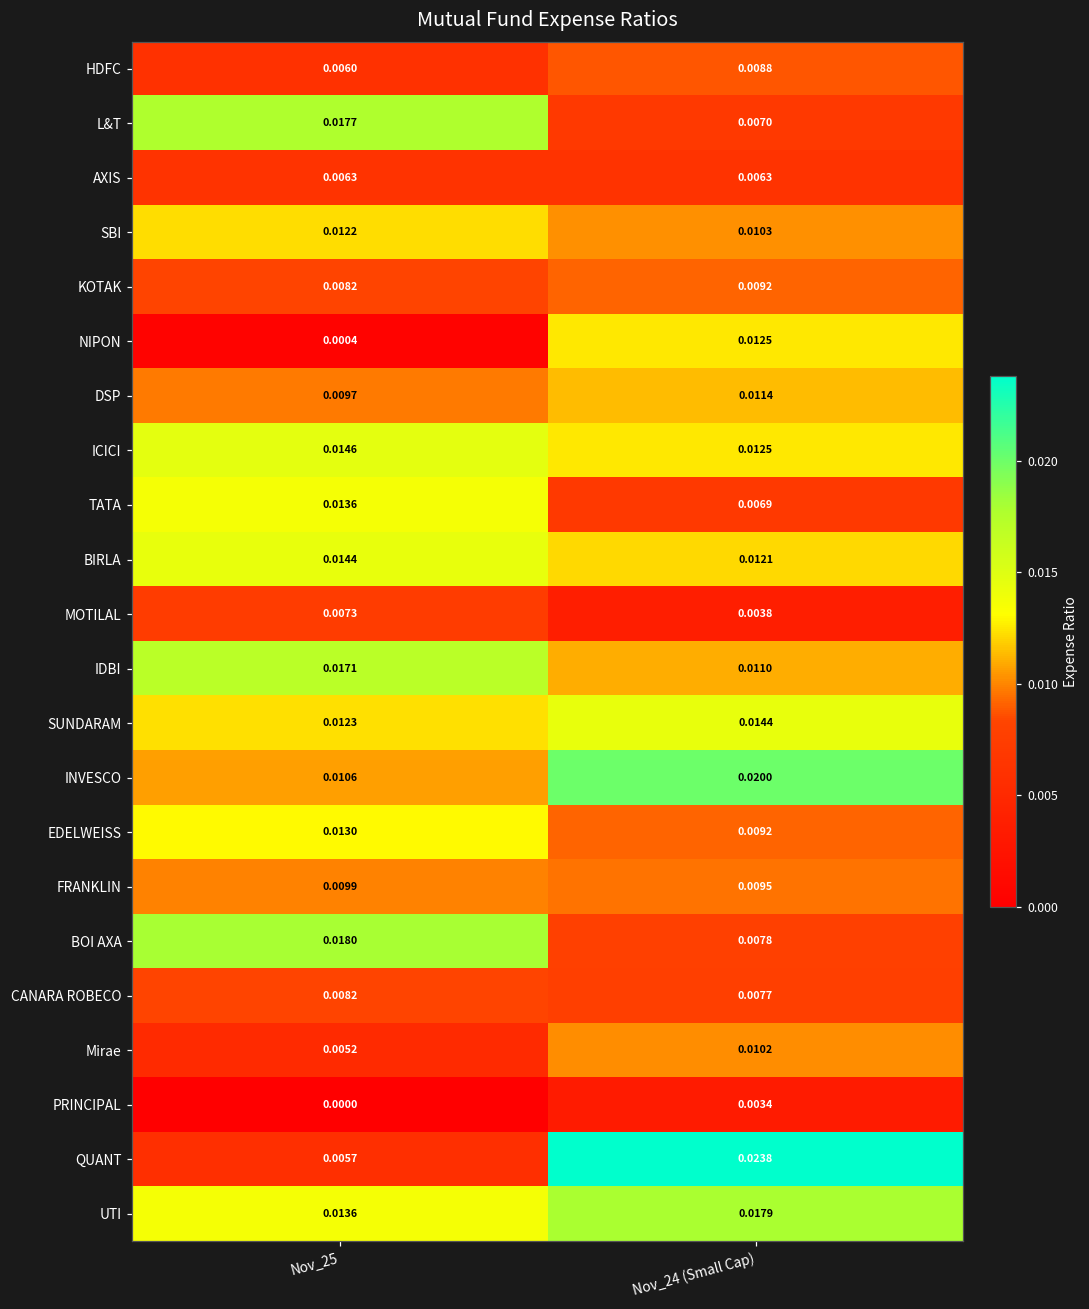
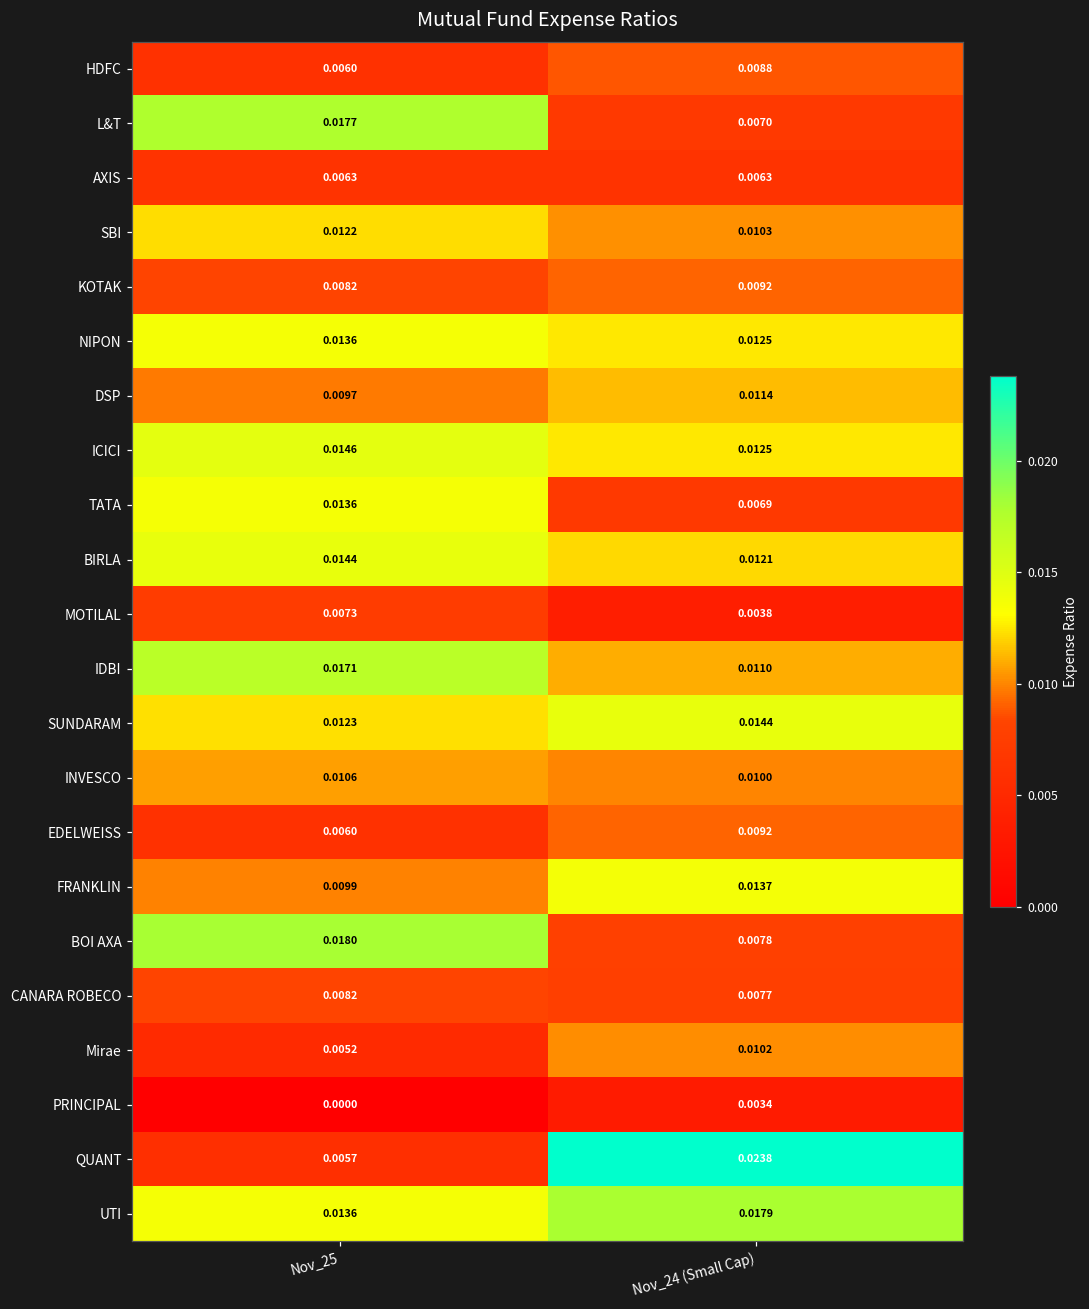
  {
    "HDFC": {
      "Nov_25": 0.0060,
      "Nov_24 (Small Cap)": 0.0088
    },
    "L&T": {
      "Nov_25": 0.0177,
      "Nov_24 (Small Cap)": 0.0070
    },
    "AXIS": {
      "Nov_25": 0.0063,
      "Nov_24 (Small Cap)": 0.0063
    },
    "SBI": {
      "Nov_25": 0.0122,
      "Nov_24 (Small Cap)": 0.0103
    },
    "KOTAK": {
      "Nov_25": 0.0082,
      "Nov_24 (Small Cap)": 0.0092
    },
    "NIPON": {
-     "Nov_25": 0.0004,
+     "Nov_25": 0.0136,
      "Nov_24 (Small Cap)": 0.0125
    },
    "DSP": {
      "Nov_25": 0.0097,
      "Nov_24 (Small Cap)": 0.0114
    },
    "ICICI": {
      "Nov_25": 0.0146,
      "Nov_24 (Small Cap)": 0.0125
    },
    "TATA": {
      "Nov_25": 0.0136,
      "Nov_24 (Small Cap)": 0.0069
    },
    "BIRLA": {
      "Nov_25": 0.0144,
      "Nov_24 (Small Cap)": 0.0121
    },
    "MOTILAL": {
      "Nov_25": 0.0073,
      "Nov_24 (Small Cap)": 0.0038
    },
    "IDBI": {
      "Nov_25": 0.0171,
      "Nov_24 (Small Cap)": 0.0110
    },
    "SUNDARAM": {
      "Nov_25": 0.0123,
      "Nov_24 (Small Cap)": 0.0144
    },
    "INVESCO": {
      "Nov_25": 0.0106,
-     "Nov_24 (Small Cap)": 0.0200
+     "Nov_24 (Small Cap)": 0.0100
    },
    "EDELWEISS": {
-     "Nov_25": 0.0130,
+     "Nov_25": 0.0060,
      "Nov_24 (Small Cap)": 0.0092
    },
    "FRANKLIN": {
      "Nov_25": 0.0099,
-     "Nov_24 (Small Cap)": 0.0095
+     "Nov_24 (Small Cap)": 0.0137
    },
    "BOI AXA": {
      "Nov_25": 0.0180,
      "Nov_24 (Small Cap)": 0.0078
    },
    "CANARA ROBECO": {
      "Nov_25": 0.0082,
      "Nov_24 (Small Cap)": 0.0077
    },
    "Mirae": {
      "Nov_25": 0.0052,
      "Nov_24 (Small Cap)": 0.0102
    },
    "PRINCIPAL": {
      "Nov_25": 0.0000,
      "Nov_24 (Small Cap)": 0.0034
    },
    "QUANT": {
      "Nov_25": 0.0057,
      "Nov_24 (Small Cap)": 0.0238
    },
    "UTI": {
      "Nov_25": 0.0136,
      "Nov_24 (Small Cap)": 0.0179
    }
  }
